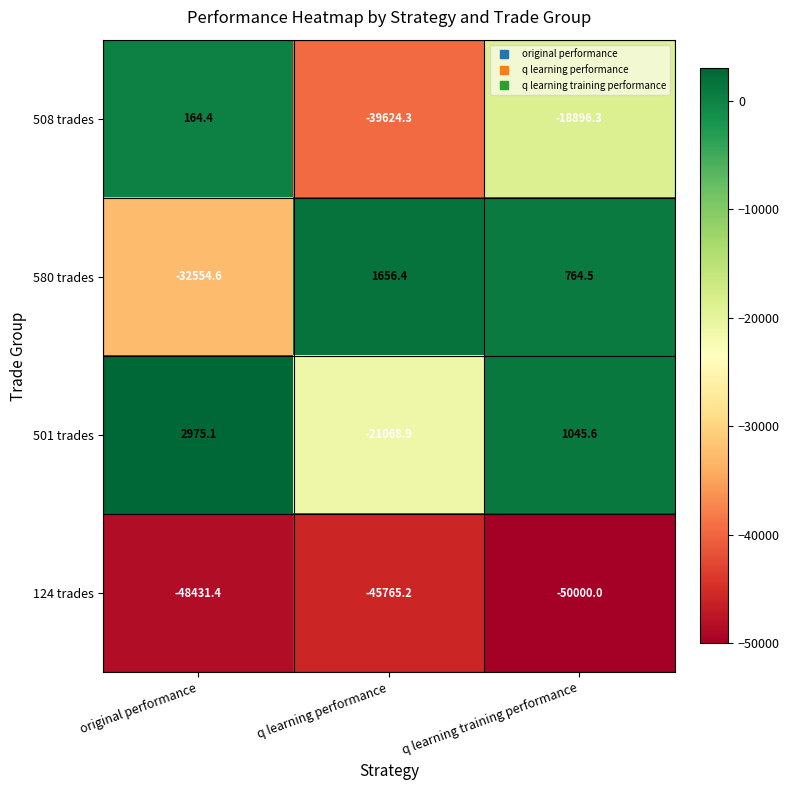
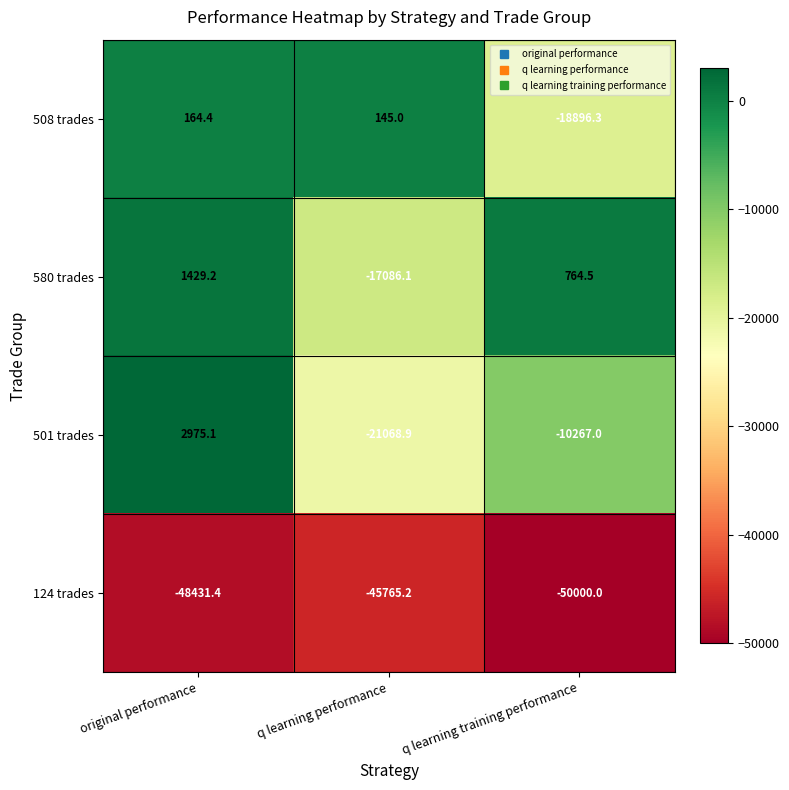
  {
    "508 trades": {
      "original performance": 164.4,
-     "q learning performance": -39624.3,
+     "q learning performance": 145.0,
      "q learning training performance": -18896.3
    },
    "580 trades": {
-     "original performance": -32554.6,
-     "q learning performance": 1656.4,
+     "original performance": 1429.2,
+     "q learning performance": -17086.1,
      "q learning training performance": 764.5
    },
    "501 trades": {
      "original performance": 2975.1,
      "q learning performance": -21068.9,
-     "q learning training performance": 1045.6
+     "q learning training performance": -10267.0
    },
    "124 trades": {
      "original performance": -48431.4,
      "q learning performance": -45765.2,
      "q learning training performance": -50000.0
    }
  }
